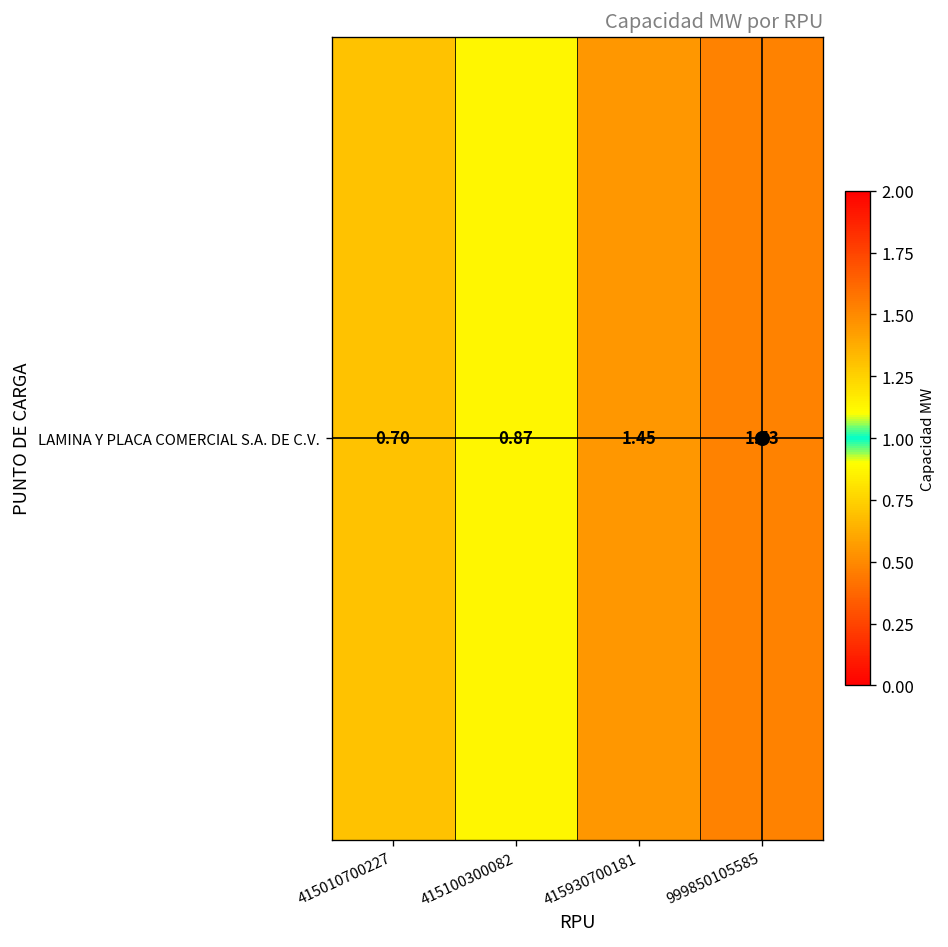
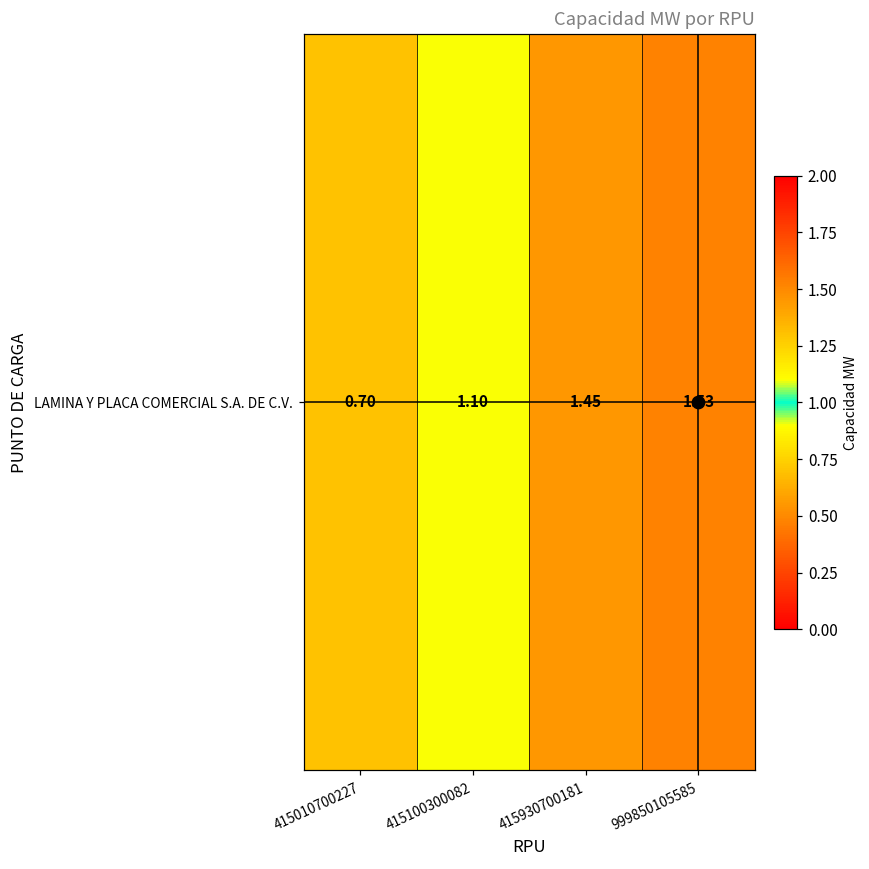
  {
    "LAMINA Y PLACA COMERCIAL S.A. DE C.V.": {
      "415010700227": 0.70,
-     "415100300082": 0.87,
+     "415100300082": 1.10,
      "415930700181": 1.45
    }
  }
